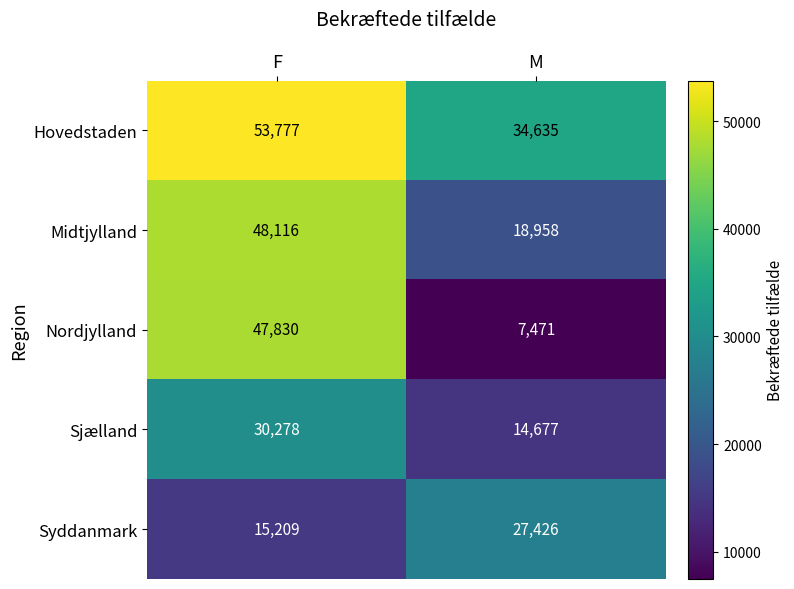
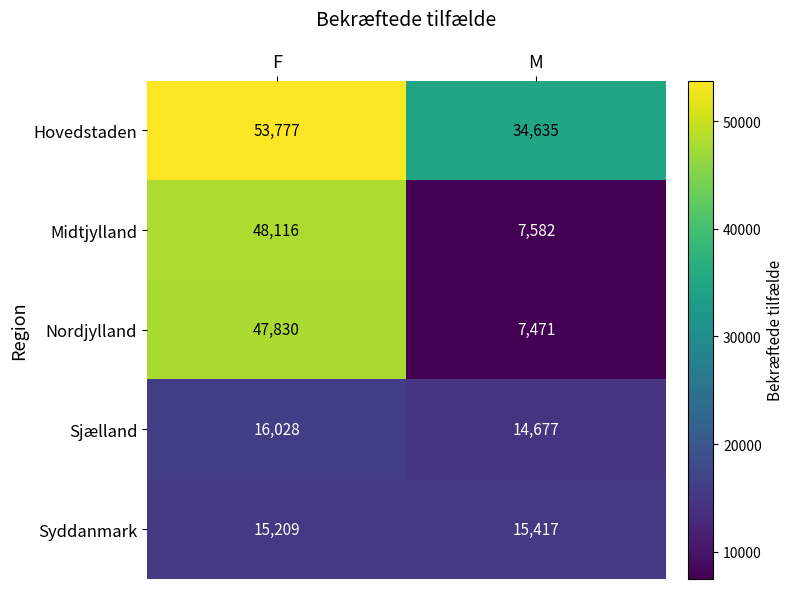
  {
    "Hovedstaden": {
      "F": "53,777",
      "M": "34,635"
    },
    "Midtjylland": {
      "F": "48,116",
-     "M": "18,958"
+     "M": "7,582"
    },
    "Nordjylland": {
      "F": "47,830",
      "M": "7,471"
    },
    "Sjælland": {
-     "F": "30,278",
+     "F": "16,028",
      "M": "14,677"
    },
    "Syddanmark": {
      "F": "15,209",
-     "M": "27,426"
+     "M": "15,417"
    }
  }
